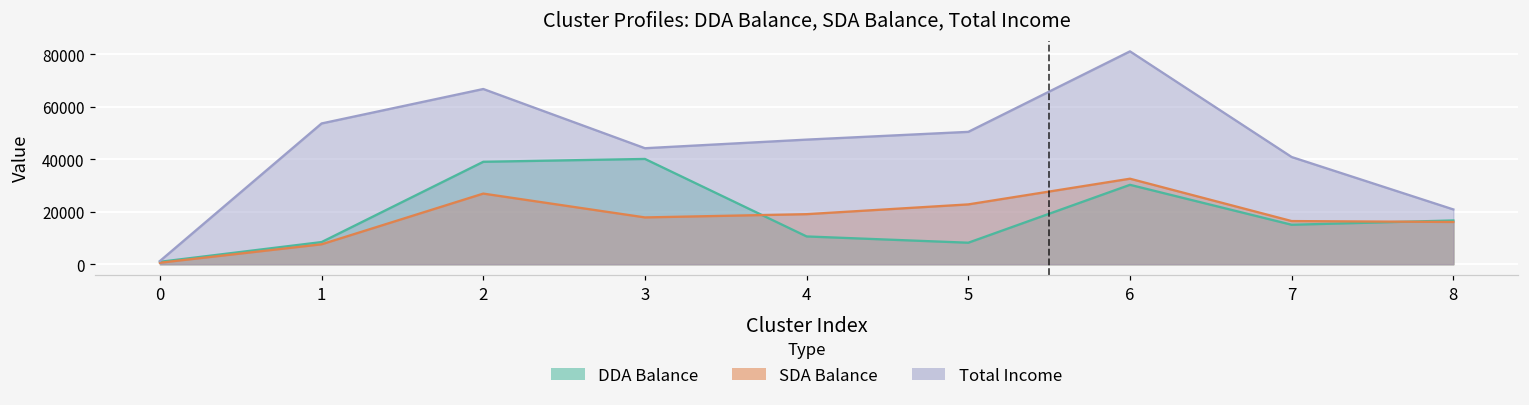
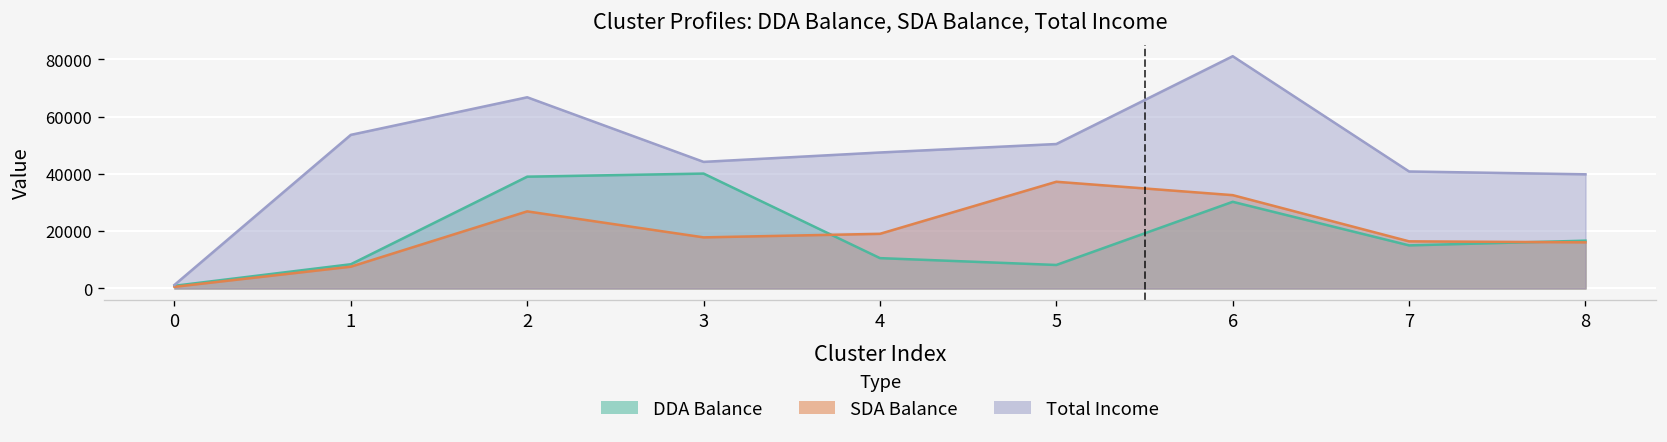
  {
    "DDA Balance": {
      "2": 39000,
      "3": 40000,
      "4": 11000,
      "5": 8000,
      "6": 30000,
      "7": 15000
    },
    "SDA Balance": {
      "2": 27000,
      "3": 18000,
      "4": 19000,
-     "5": 23000,
+     "5": 37000,
      "6": 33000,
      "7": 16000
    },
    "Total Income": {
      "1": 54000,
      "2": 67000,
      "3": 44000,
      "4": 47000,
      "5": 50000,
      "6": 81000,
      "7": 41000,
-     "8": 21000
+     "8": 40000
    }
  }
